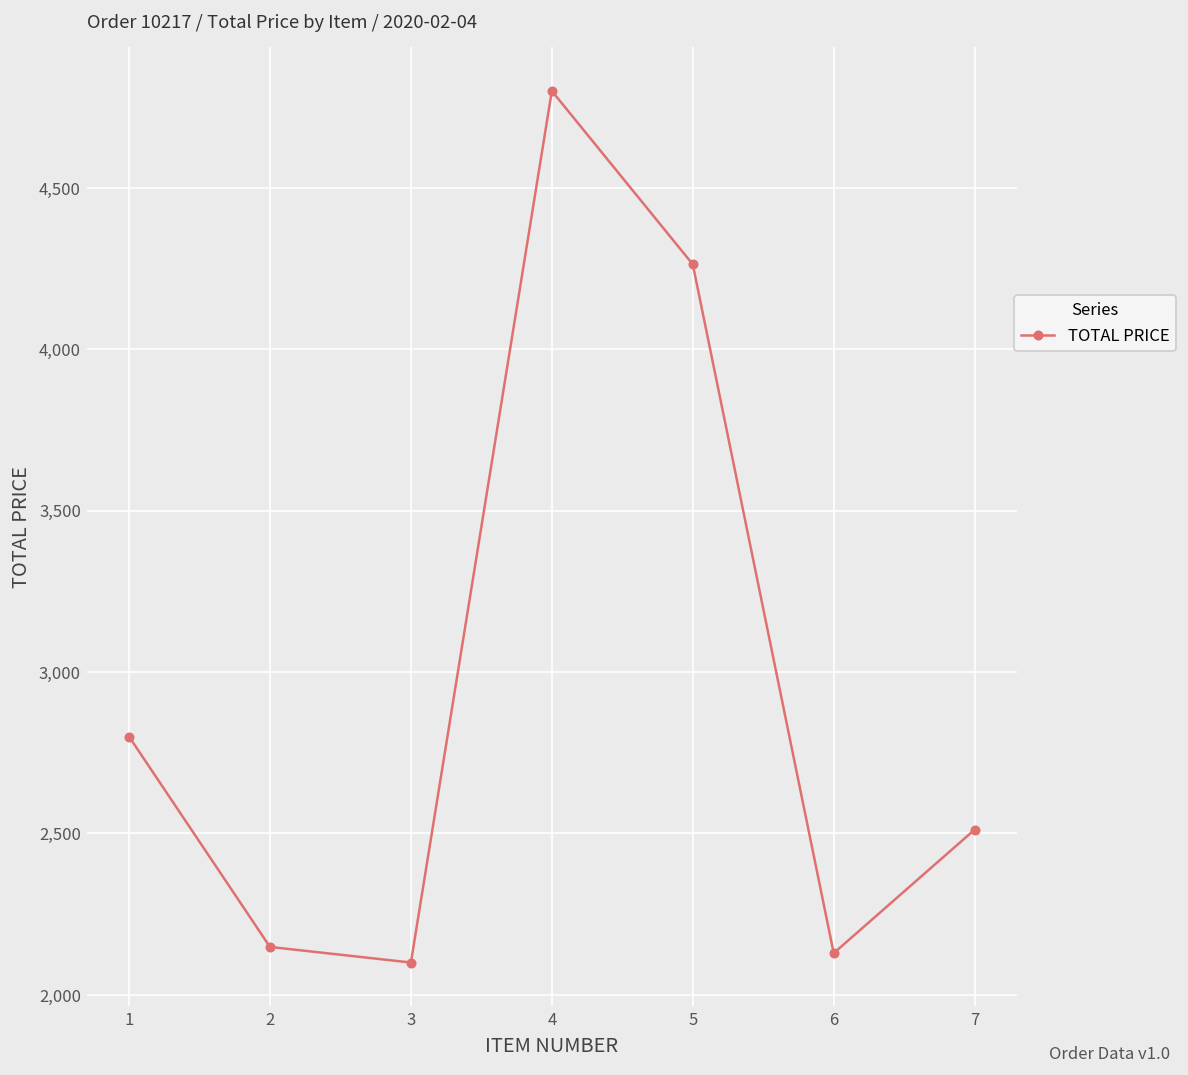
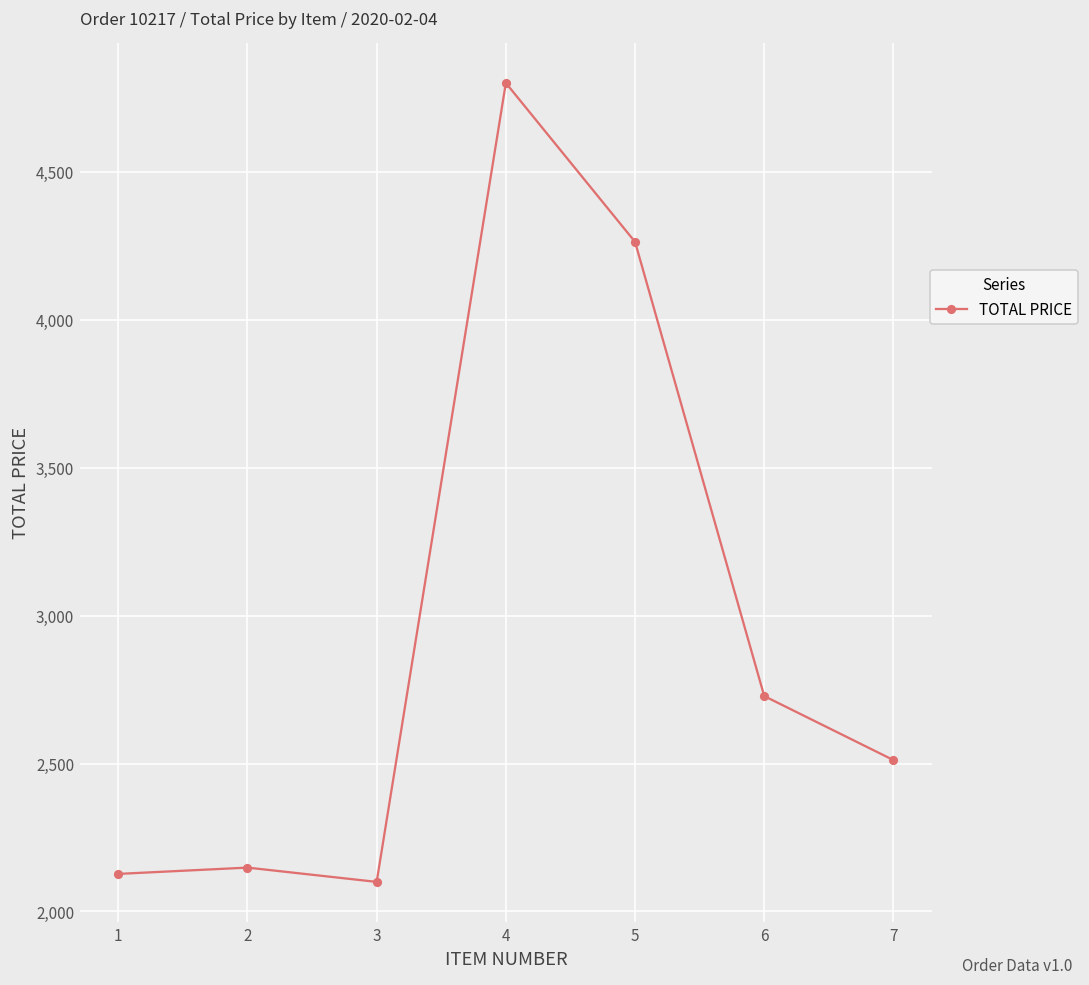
  {
-   "1": "2,800",
+   "1": "2,130",
    "2": "2,150",
    "3": "2,100",
    "4": "4,800",
    "5": "4,260",
-   "6": "2,130",
+   "6": "2,730",
    "7": "2,510"
  }
